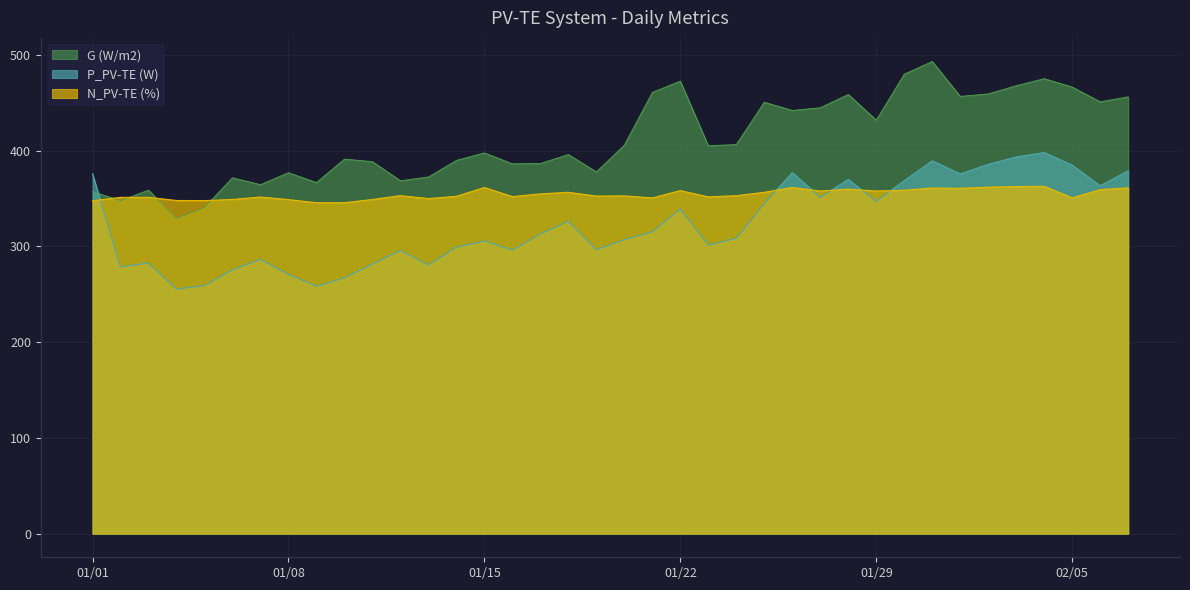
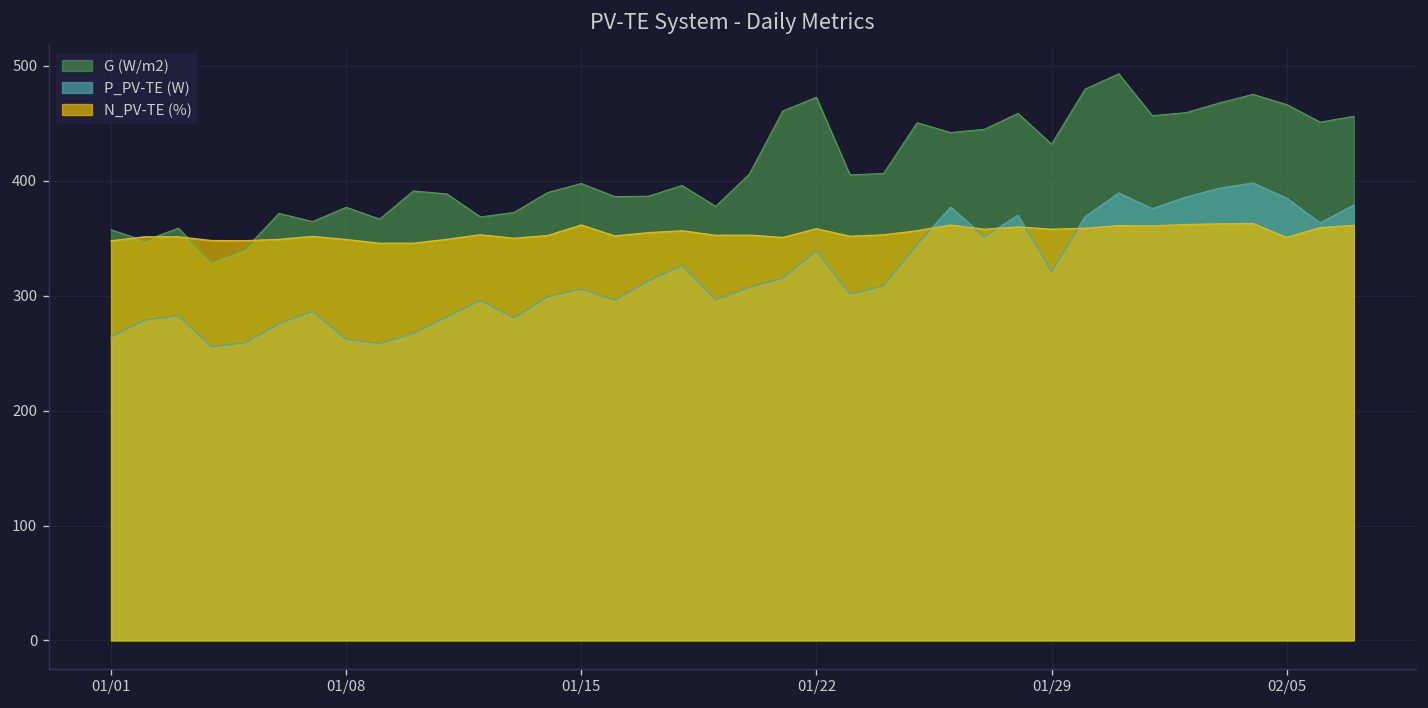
  {
    "G (W/m2)": {
      "01/01": 360,
      "01/08": 380,
      "01/15": 400,
      "01/22": 470,
      "01/29": 430,
      "02/05": 470
    },
    "P_PV-TE (W)": {
-     "01/01": 380,
-     "01/08": 270,
+     "01/01": 260,
+     "01/08": 260,
      "01/15": 310,
      "01/22": 340,
-     "01/29": 350,
+     "01/29": 320,
      "02/05": 380
    },
    "N_PV-TE (%)": {
      "01/01": 350,
      "01/08": 350,
      "01/15": 360,
      "01/22": 360,
      "01/29": 360,
      "02/05": 350
    }
  }
